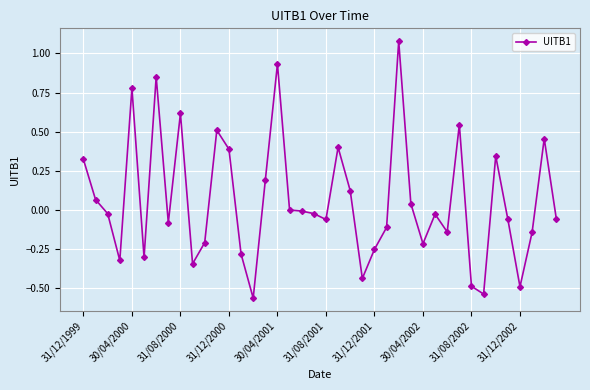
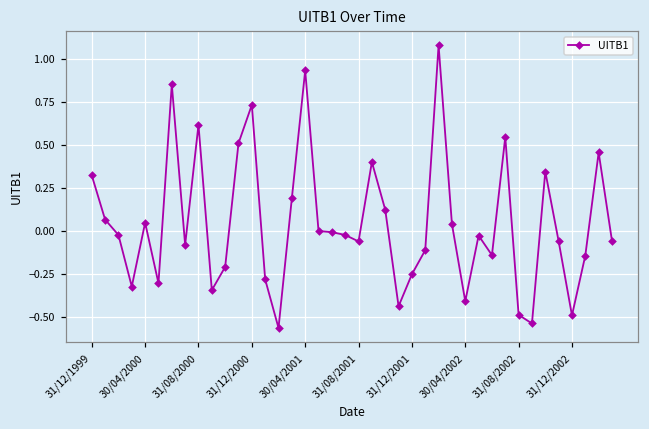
  {
    "31/12/1999": 0.32,
-   "30/04/2000": 0.78,
+   "30/04/2000": 0.05,
    "31/08/2000": 0.62,
-   "31/12/2000": 0.39,
+   "31/12/2000": 0.73,
    "30/04/2001": 0.93,
    "31/08/2001": -0.06,
    "31/12/2001": -0.25,
-   "30/04/2002": -0.22,
+   "30/04/2002": -0.41,
    "31/08/2002": -0.49,
    "31/12/2002": -0.49
  }
